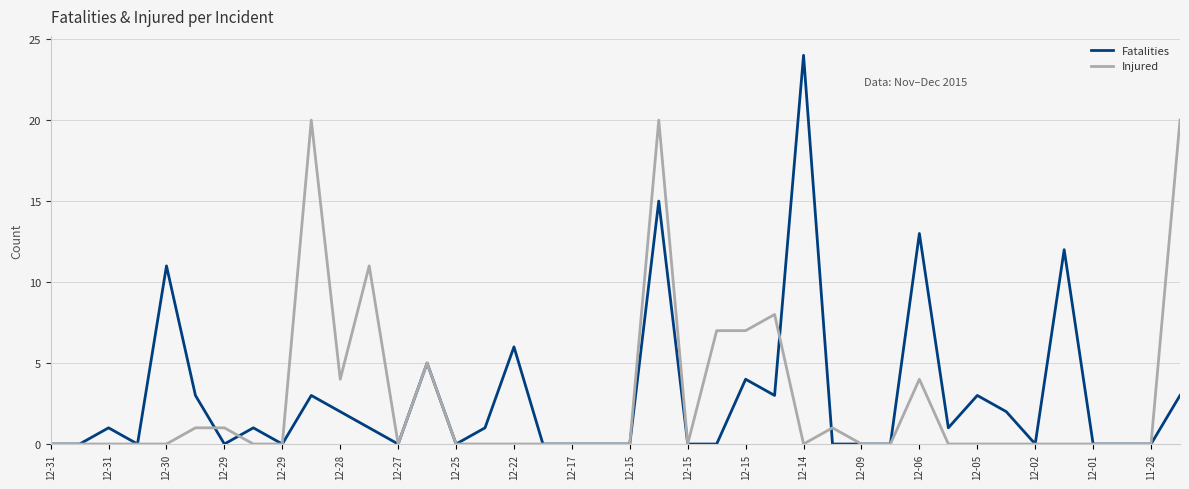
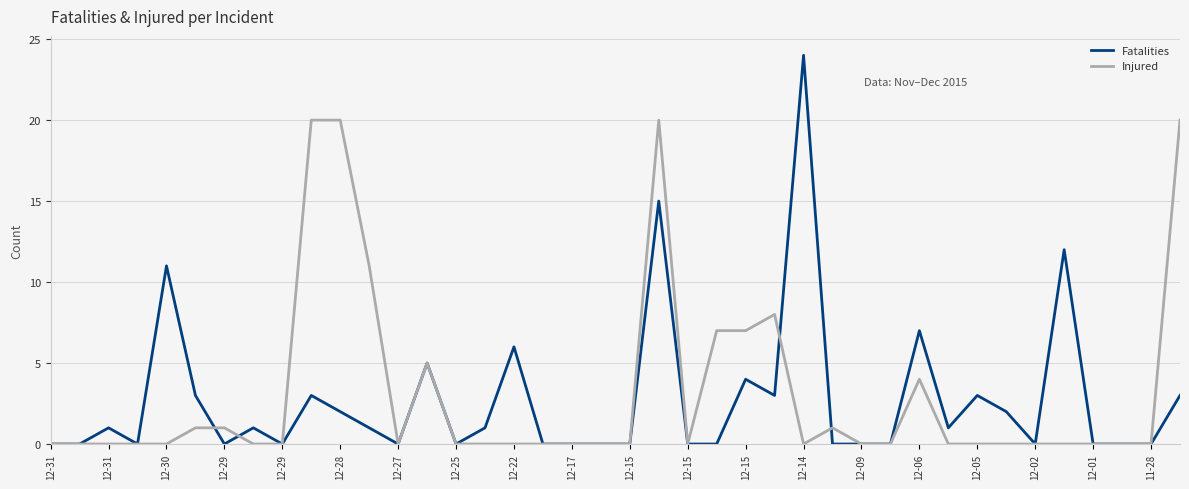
  {
    "Fatalities": {
      "12-30": 11,
      "12-28": 2,
      "12-22": 6,
      "12-14": 24,
-     "12-06": 13,
+     "12-06": 7,
      "12-05": 3
    },
    "Injured": {
      "12-30": 0,
-     "12-28": 4,
+     "12-28": 20,
      "12-22": 0,
      "12-14": 0,
      "12-06": 4,
      "12-05": 0
    }
  }
